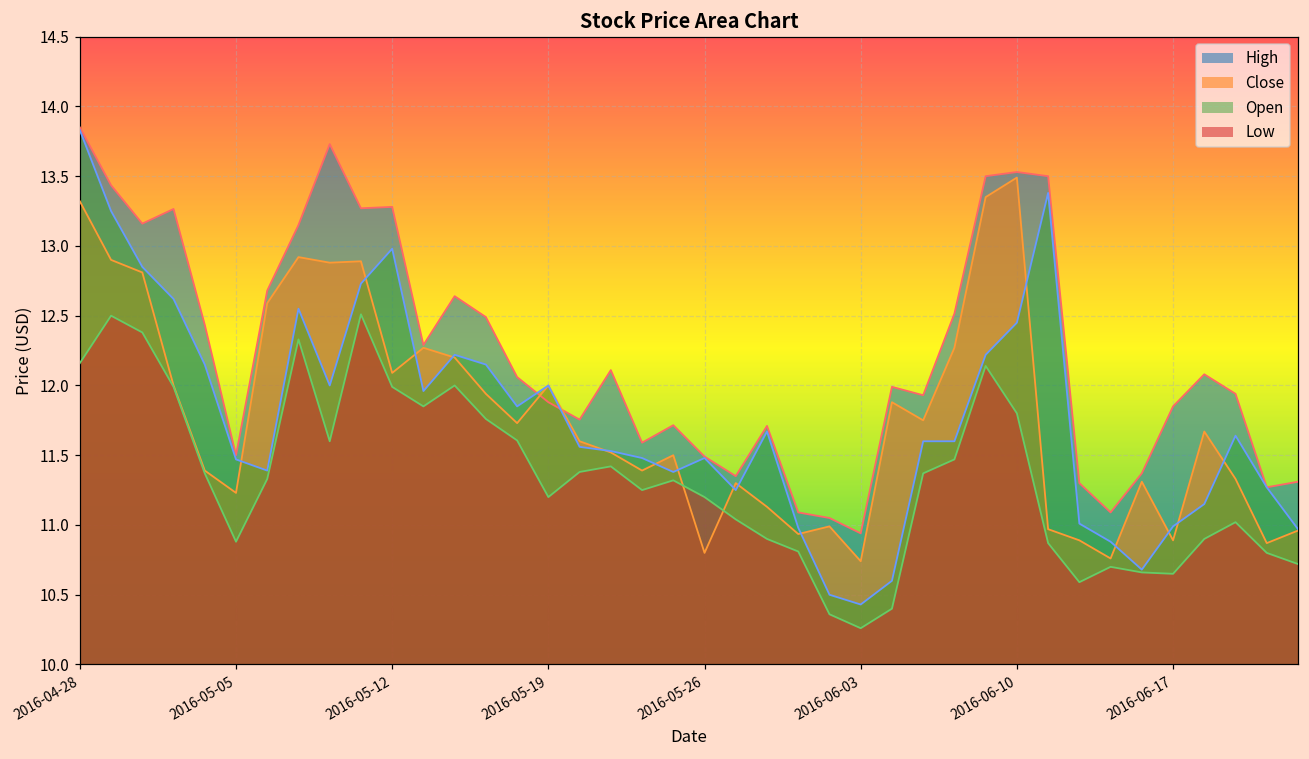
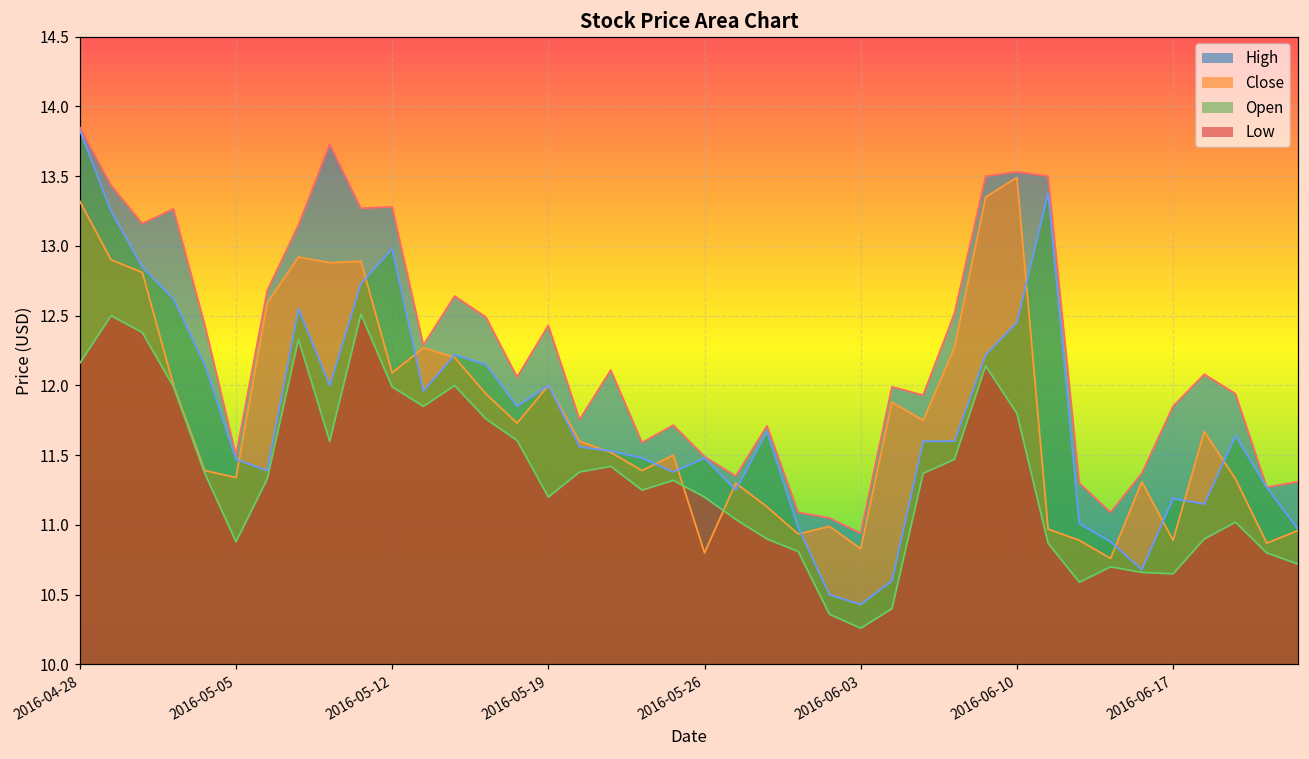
  {
    "High": {
      "2016-05-05": 11.50,
      "2016-05-12": 13.28,
-     "2016-05-19": 11.88,
+     "2016-05-19": 12.43,
      "2016-06-03": 10.94,
      "2016-06-10": 13.53,
      "2016-06-17": 11.85
    },
    "Close": {
      "2016-04-28": 13.32,
-     "2016-05-05": 11.23,
+     "2016-05-05": 11.34,
      "2016-05-12": 12.09,
      "2016-05-26": 10.80,
-     "2016-06-03": 10.74,
+     "2016-06-03": 10.83,
      "2016-06-10": 13.49,
      "2016-06-17": 10.89
    },
    "Open": {
      "2016-05-05": 11.47,
      "2016-05-12": 12.98,
      "2016-06-03": 10.43,
      "2016-06-10": 12.45,
-     "2016-06-17": 10.99
+     "2016-06-17": 11.19
    },
    "Low": {
      "2016-04-28": 12.16,
      "2016-05-05": 10.88,
      "2016-05-12": 11.99,
      "2016-05-19": 11.20,
      "2016-05-26": 11.20,
      "2016-06-03": 10.26,
      "2016-06-10": 11.80,
      "2016-06-17": 10.65
    }
  }
